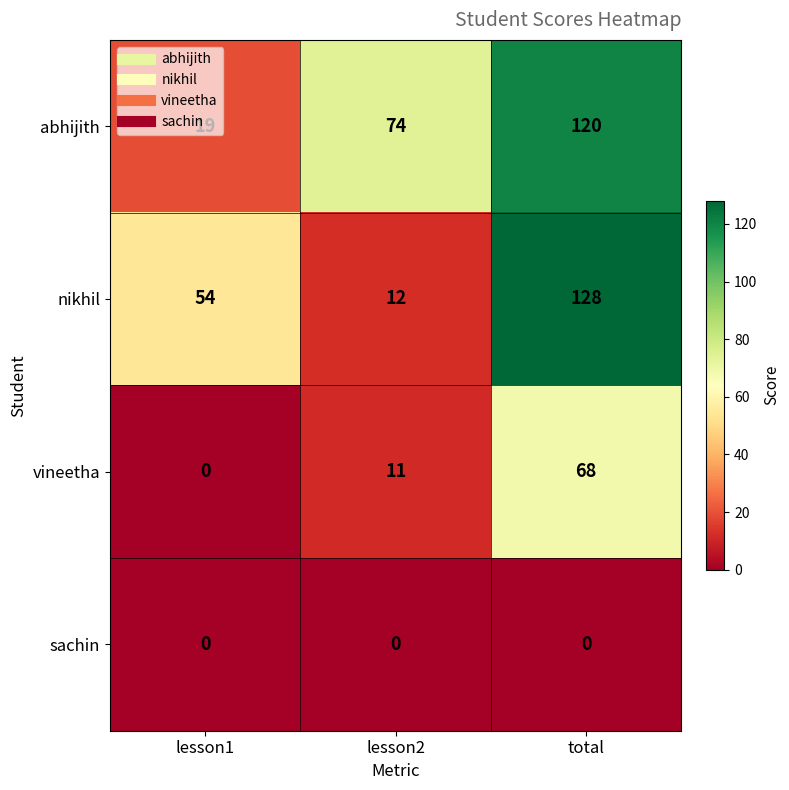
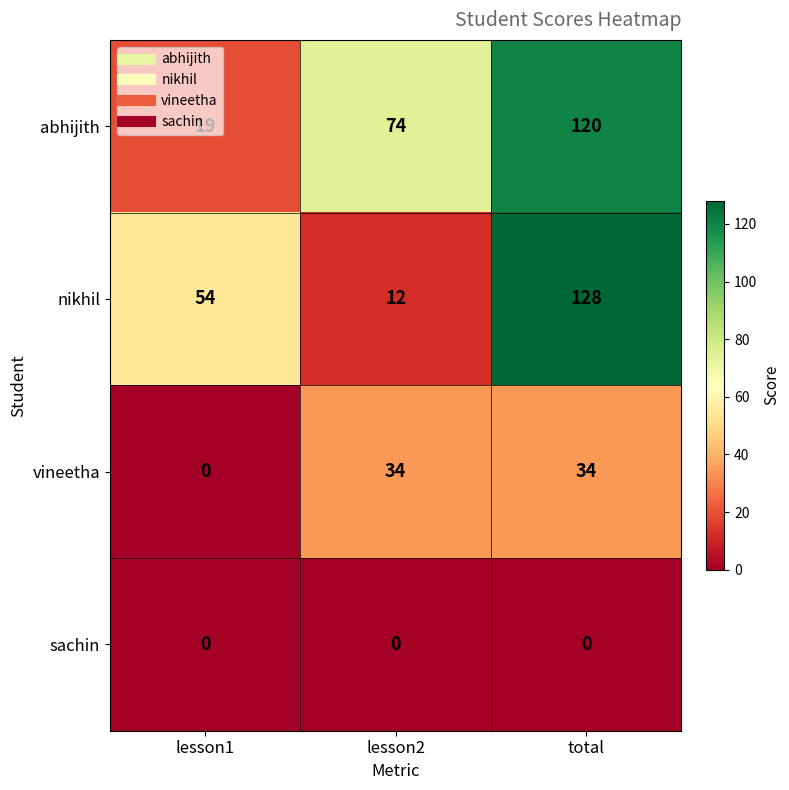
  {
    "abhijith": {
      "lesson2": 74,
      "total": 120
    },
    "nikhil": {
      "lesson1": 54,
      "lesson2": 12,
      "total": 128
    },
    "vineetha": {
      "lesson1": 0,
-     "lesson2": 11,
-     "total": 68
+     "lesson2": 34,
+     "total": 34
    },
    "sachin": {
      "lesson1": 0,
      "lesson2": 0,
      "total": 0
    }
  }
